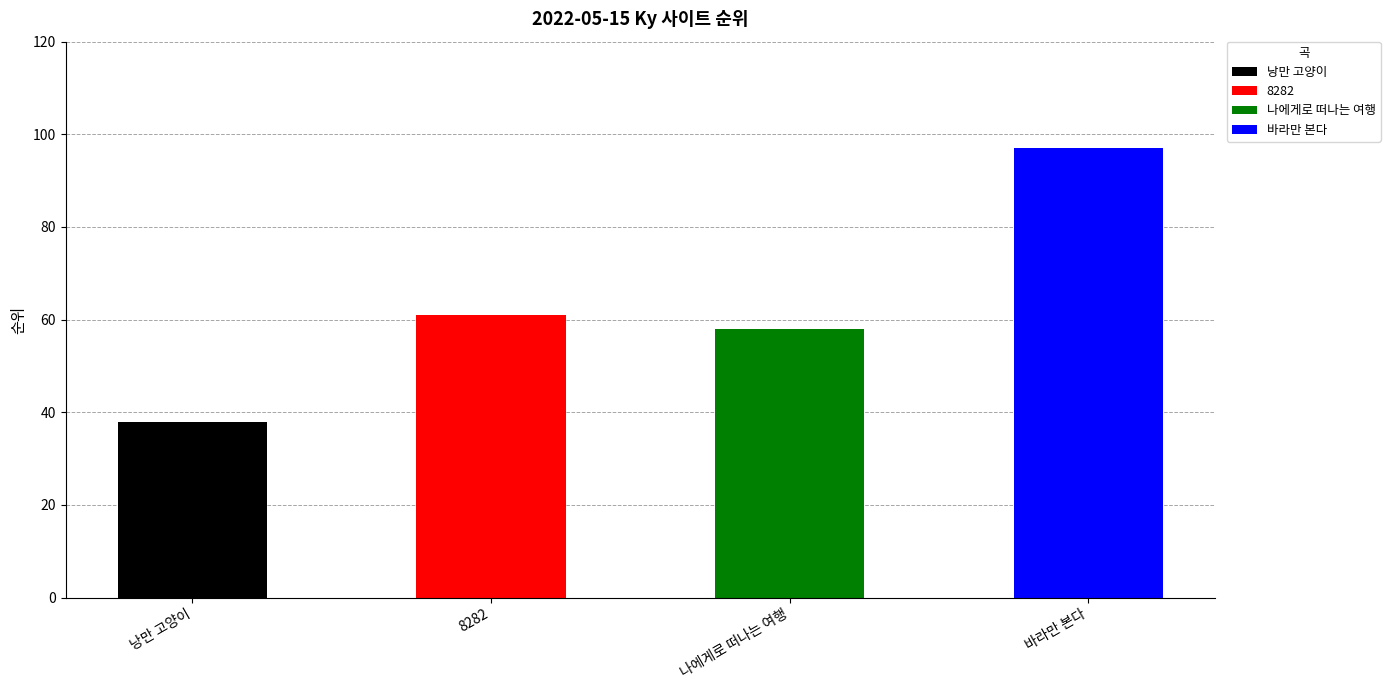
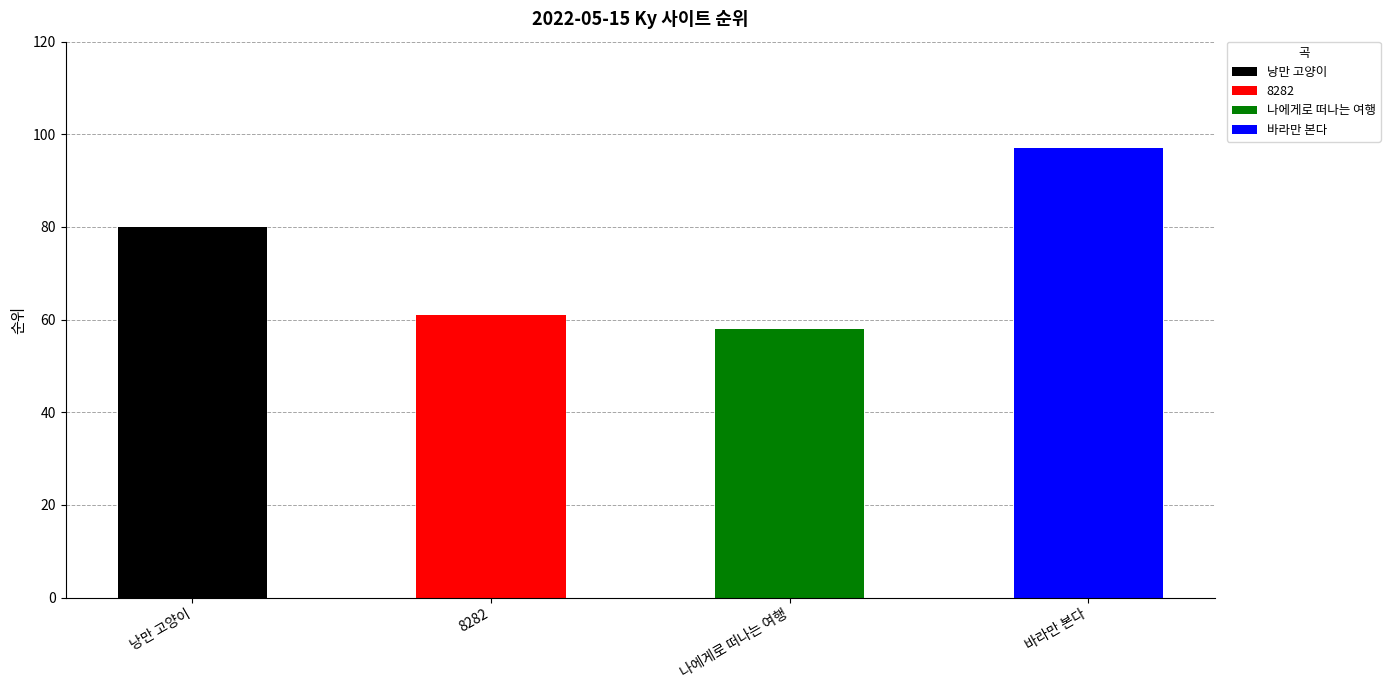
  {
-   "낭만 고양이": 38,
+   "낭만 고양이": 80,
    "8282": 61,
    "나에게로 떠나는 여행": 58,
    "바라만 본다": 97
  }
